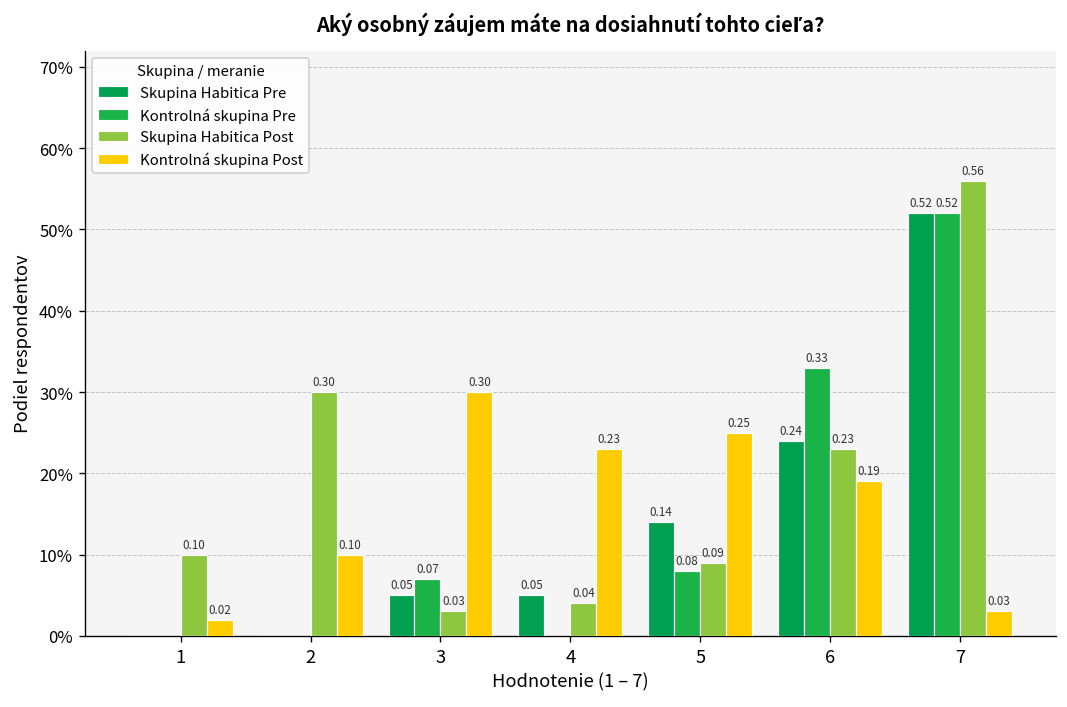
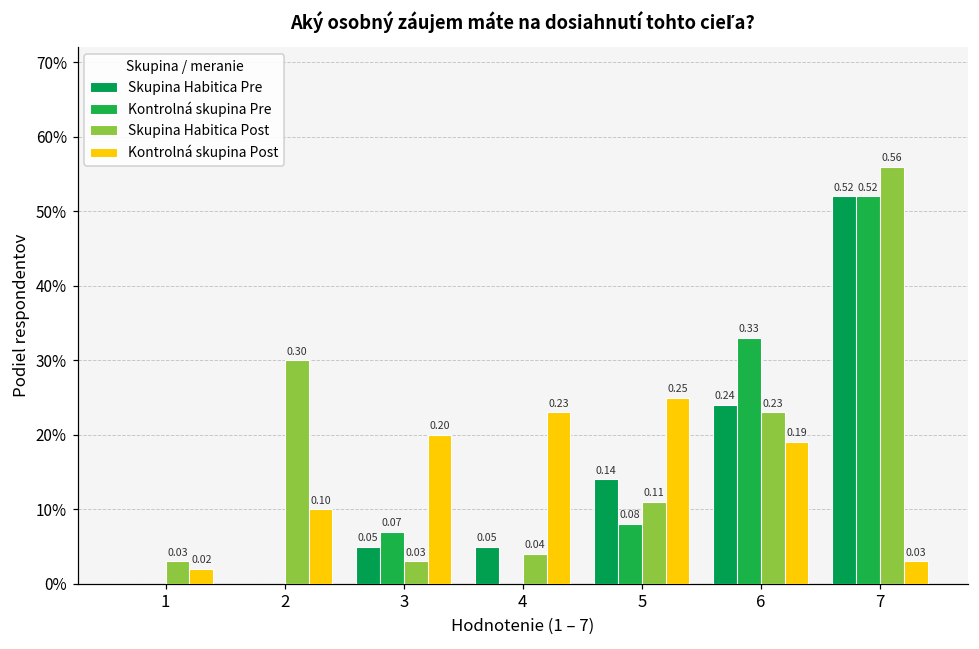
  {
    "Skupina Habitica Post": {
-     "1": 0.10,
+     "1": 0.03,
      "2": 0.30,
      "3": 0.03,
      "4": 0.04,
-     "5": 0.09,
+     "5": 0.11,
      "6": 0.23,
      "7": 0.56
    },
    "Kontrolná skupina Post": {
      "1": 0.02,
      "2": 0.10,
-     "3": 0.30,
+     "3": 0.20,
      "4": 0.23,
      "5": 0.25,
      "6": 0.19,
      "7": 0.03
    }
  }
